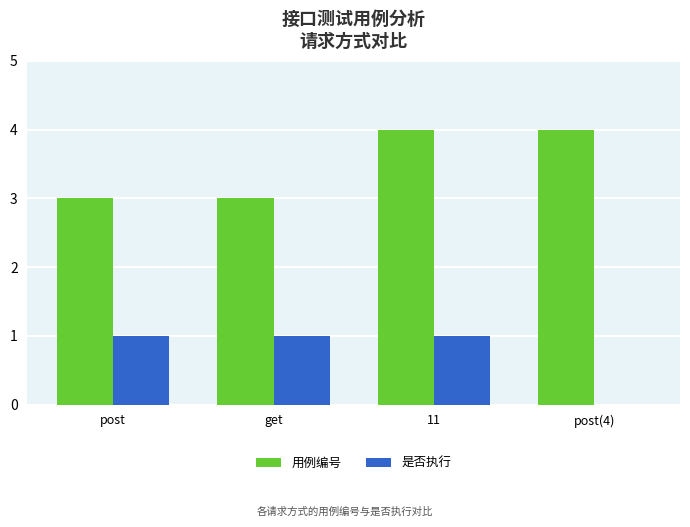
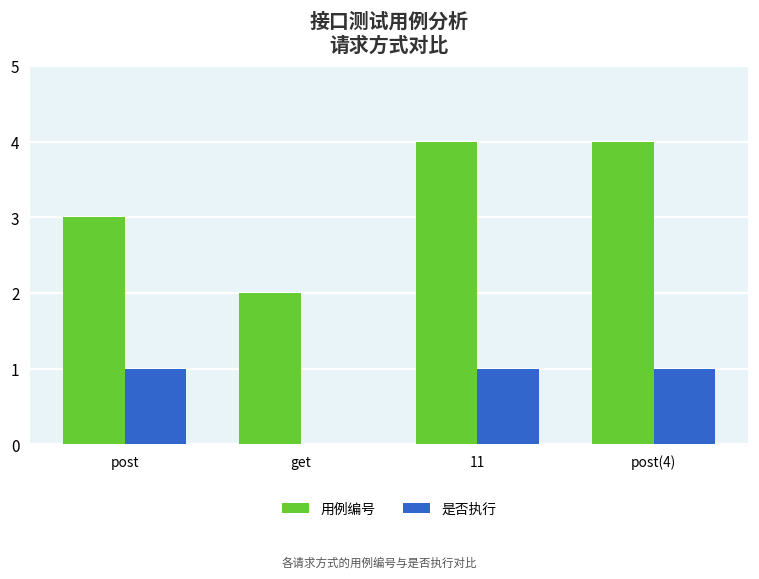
  {
    "用例编号": {
      "post": 3,
-     "get": 3,
+     "get": 2,
      "11": 4,
      "post(4)": 4
    },
    "是否执行": {
      "post": 1,
-     "get": 1,
+     "get": 0,
      "11": 1,
-     "post(4)": 0
+     "post(4)": 1
    }
  }
